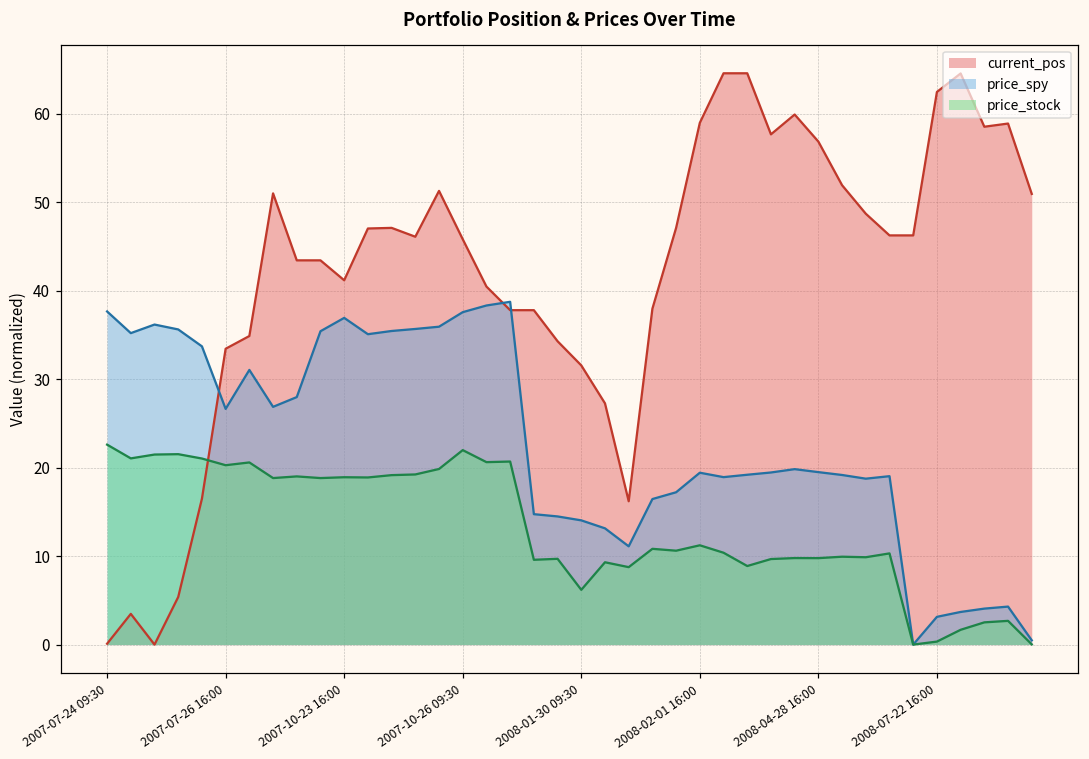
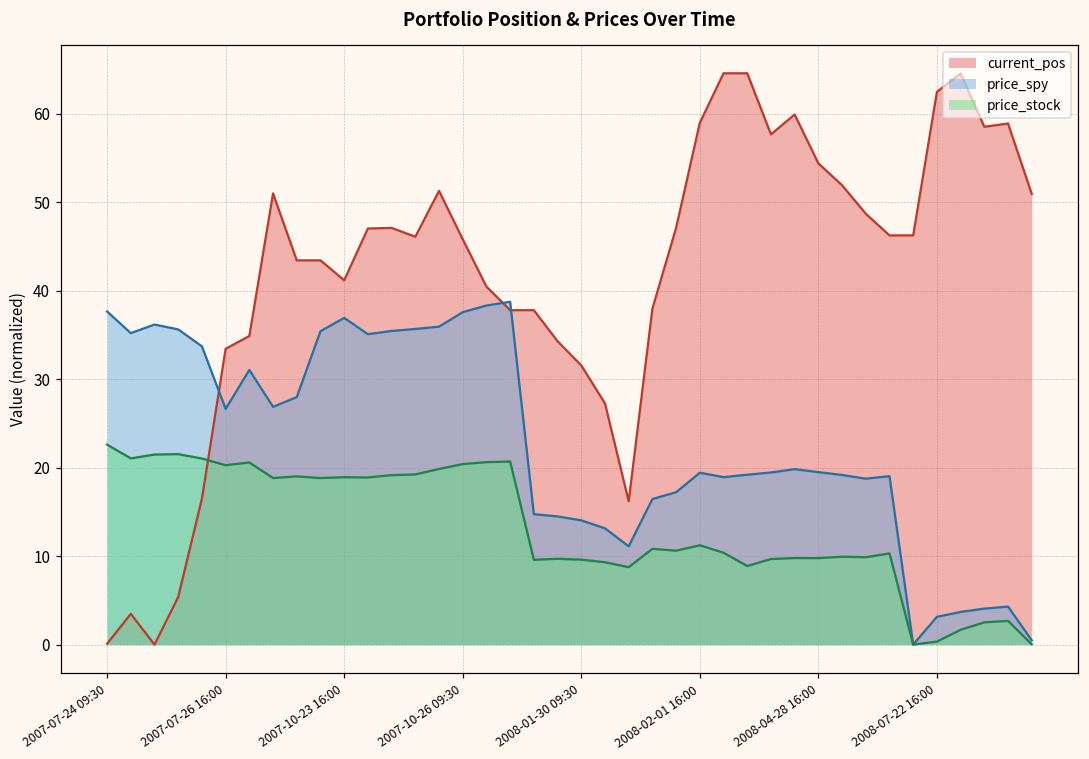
  {
    "current_pos": {
      "2007-07-24 09:30": 0,
      "2007-07-26 16:00": 33,
      "2007-10-23 16:00": 41,
      "2007-10-26 09:30": 46,
      "2008-01-30 09:30": 32,
      "2008-02-01 16:00": 59,
-     "2008-04-28 16:00": 57,
+     "2008-04-28 16:00": 54,
      "2008-07-22 16:00": 62
    },
    "price_spy": {
      "2007-07-24 09:30": 38,
      "2007-07-26 16:00": 27,
      "2007-10-23 16:00": 37,
      "2007-10-26 09:30": 38,
      "2008-01-30 09:30": 14,
      "2008-02-01 16:00": 19,
      "2008-04-28 16:00": 19,
      "2008-07-22 16:00": 3
    },
    "price_stock": {
      "2007-07-24 09:30": 23,
      "2007-07-26 16:00": 20,
      "2007-10-23 16:00": 19,
-     "2007-10-26 09:30": 22,
-     "2008-01-30 09:30": 6,
+     "2007-10-26 09:30": 20,
+     "2008-01-30 09:30": 10,
      "2008-02-01 16:00": 11,
      "2008-04-28 16:00": 10,
      "2008-07-22 16:00": 0
    }
  }
